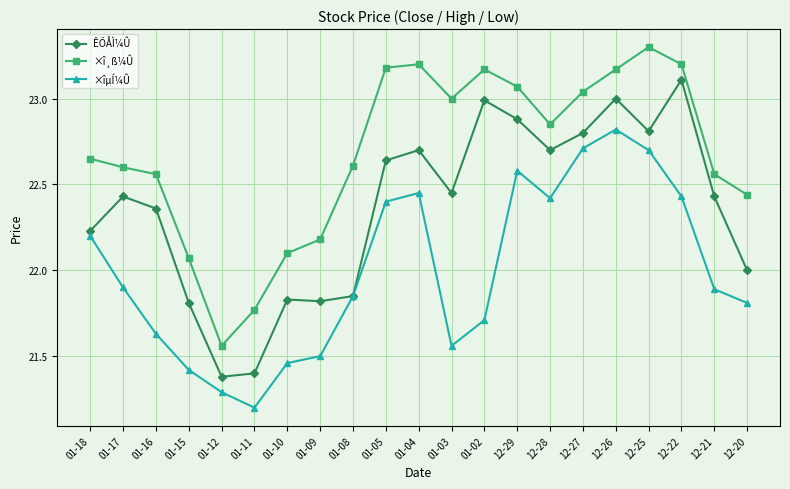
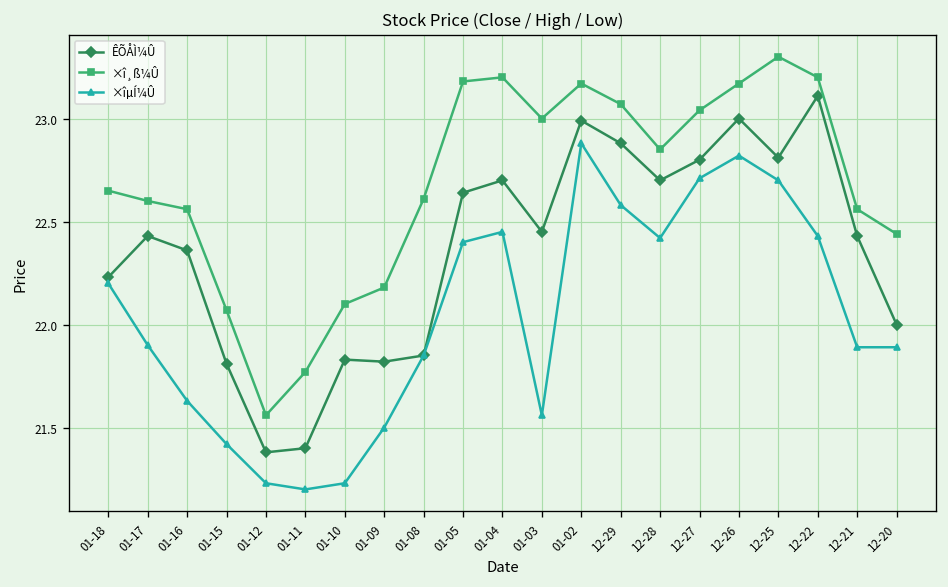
  {
    "×îµÍ¼Û": {
      "01-18": 22.20,
      "01-17": 21.90,
      "01-16": 21.63,
      "01-15": 21.42,
-     "01-12": 21.29,
+     "01-12": 21.23,
      "01-11": 21.20,
-     "01-10": 21.46,
+     "01-10": 21.23,
      "01-09": 21.50,
      "01-05": 22.40,
      "01-04": 22.45,
      "01-03": 21.56,
-     "01-02": 21.71,
+     "01-02": 22.88,
      "12-29": 22.58,
      "12-28": 22.42,
      "12-27": 22.71,
      "12-26": 22.82,
      "12-25": 22.70,
      "12-22": 22.43,
      "12-21": 21.89,
-     "12-20": 21.81
+     "12-20": 21.89
    }
  }
